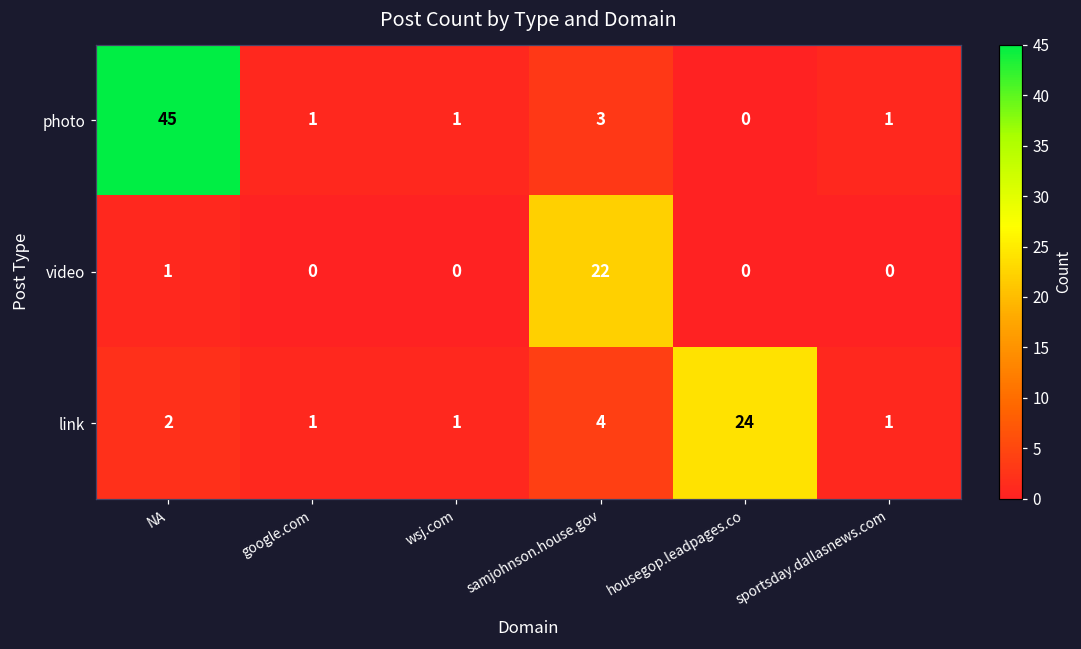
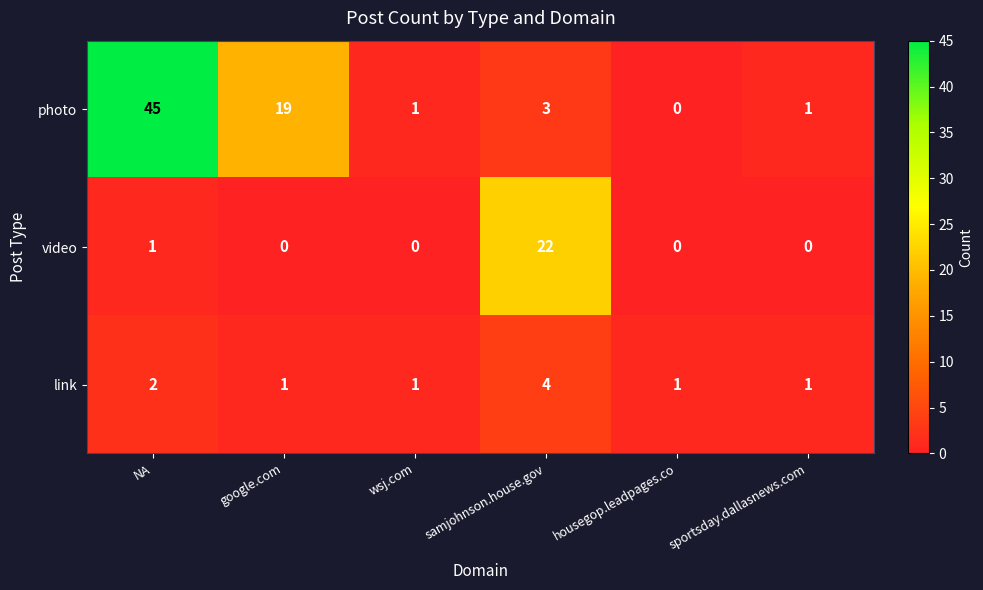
  {
    "photo": {
      "NA": 45,
-     "google.com": 1,
+     "google.com": 19,
      "wsj.com": 1,
      "samjohnson.house.gov": 3,
      "housegop.leadpages.co": 0,
      "sportsday.dallasnews.com": 1
    },
    "video": {
      "NA": 1,
      "google.com": 0,
      "wsj.com": 0,
      "samjohnson.house.gov": 22,
      "housegop.leadpages.co": 0,
      "sportsday.dallasnews.com": 0
    },
    "link": {
      "NA": 2,
      "google.com": 1,
      "wsj.com": 1,
      "samjohnson.house.gov": 4,
-     "housegop.leadpages.co": 24,
+     "housegop.leadpages.co": 1,
      "sportsday.dallasnews.com": 1
    }
  }
